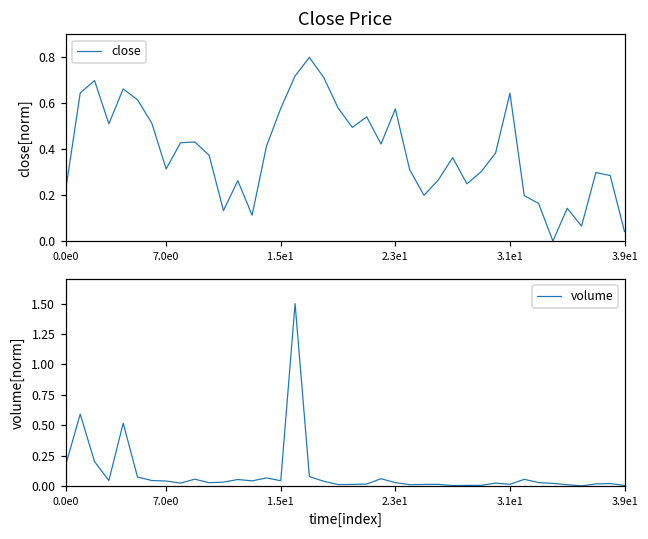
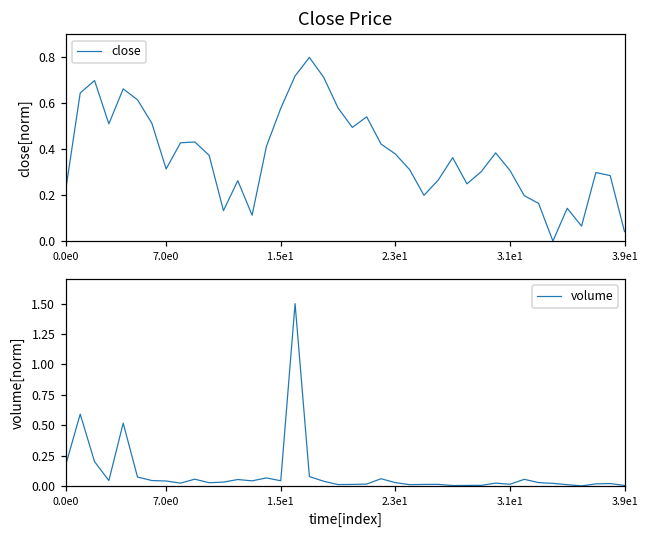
  {
    "Close Price": {
      "0.0e0": 0.23,
      "7.0e0": 0.31,
      "1.5e1": 0.58,
-     "2.3e1": 0.58,
-     "3.1e1": 0.64,
+     "2.3e1": 0.38,
+     "3.1e1": 0.31,
      "3.9e1": 0.04
    }
  }
